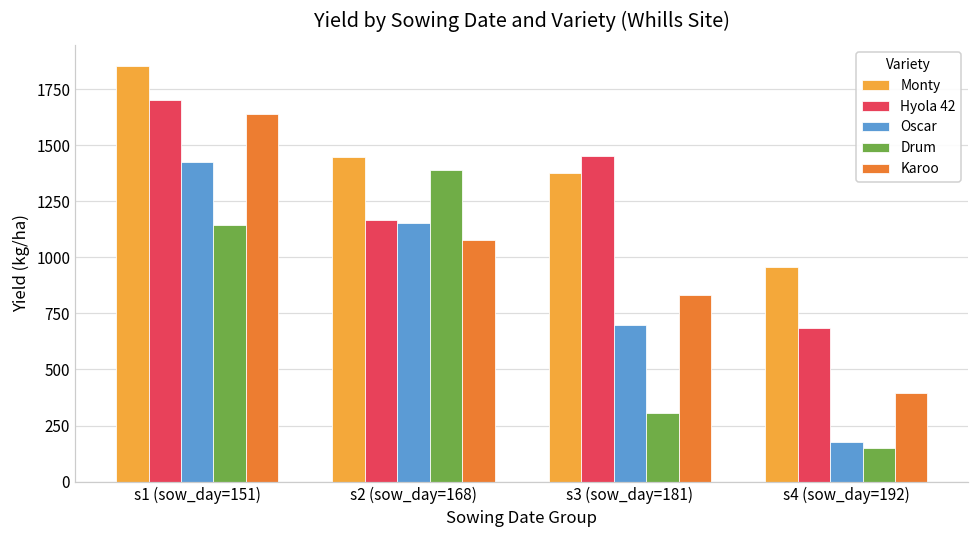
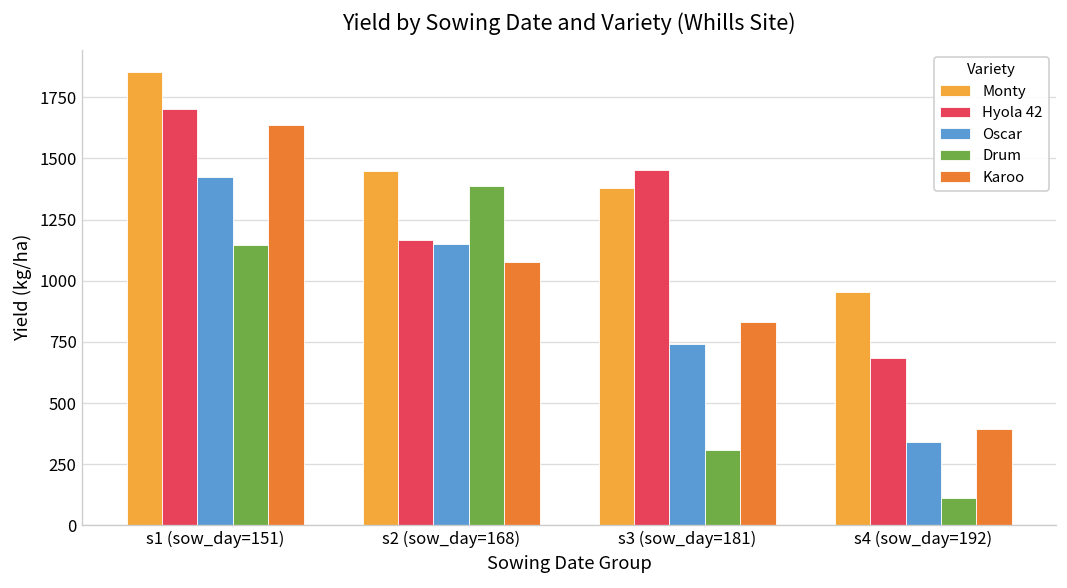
  {
    "Hyola 42": {
      "s1 (sow_day=151)": 1700,
      "s2 (sow_day=168)": 1160,
      "s3 (sow_day=181)": 1450,
      "s4 (sow_day=192)": 680
    },
    "Oscar": {
      "s1 (sow_day=151)": 1420,
      "s2 (sow_day=168)": 1150,
-     "s3 (sow_day=181)": 700,
-     "s4 (sow_day=192)": 180
+     "s3 (sow_day=181)": 740,
+     "s4 (sow_day=192)": 340
    },
    "Drum": {
      "s1 (sow_day=151)": 1150,
      "s2 (sow_day=168)": 1390,
      "s3 (sow_day=181)": 310,
-     "s4 (sow_day=192)": 150
+     "s4 (sow_day=192)": 110
    }
  }
